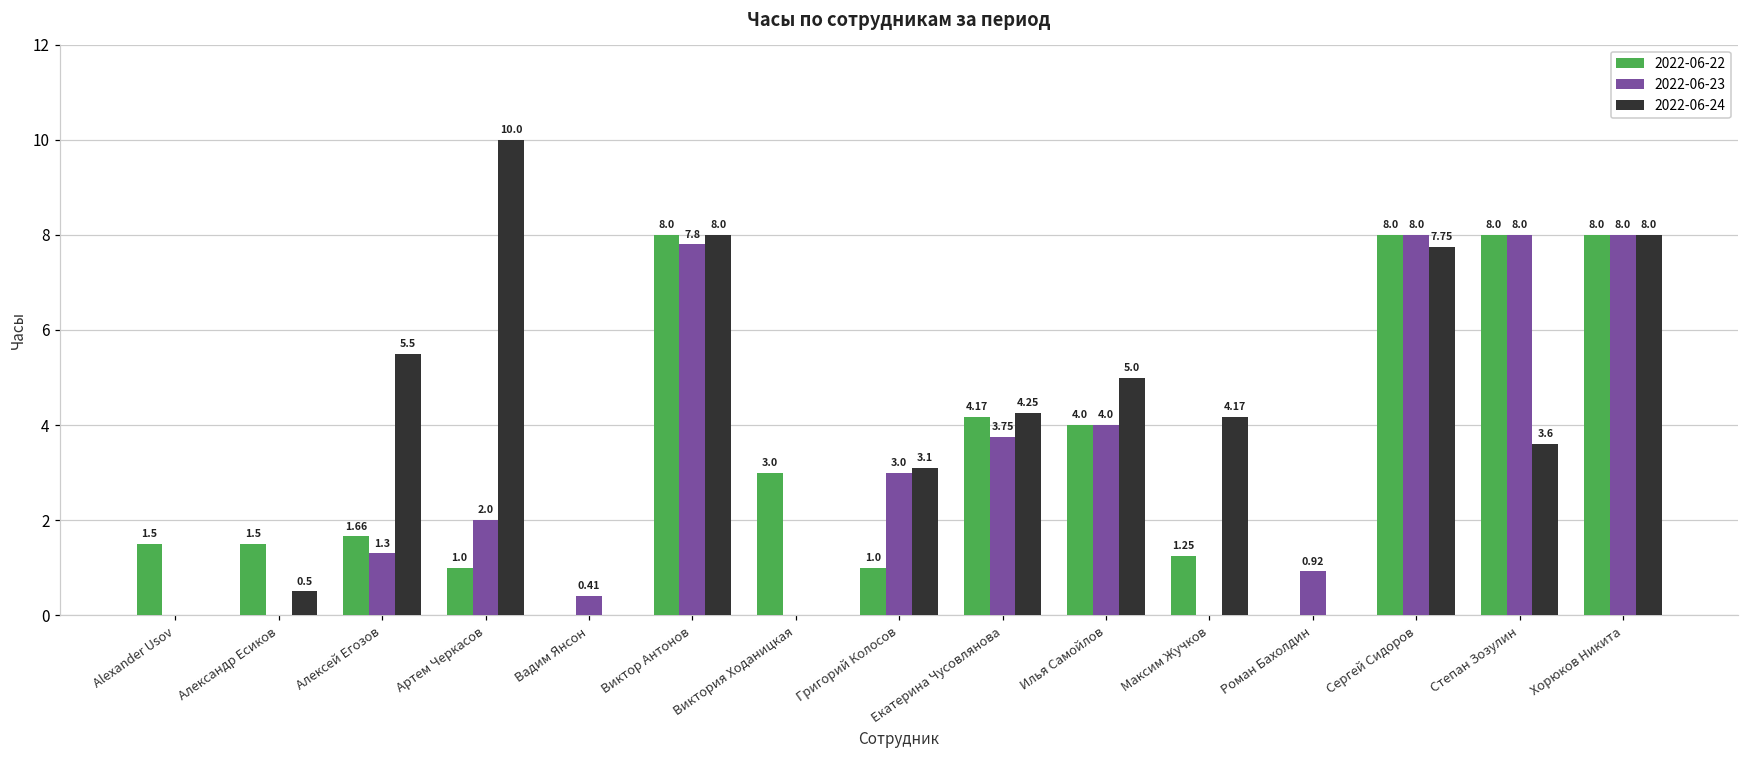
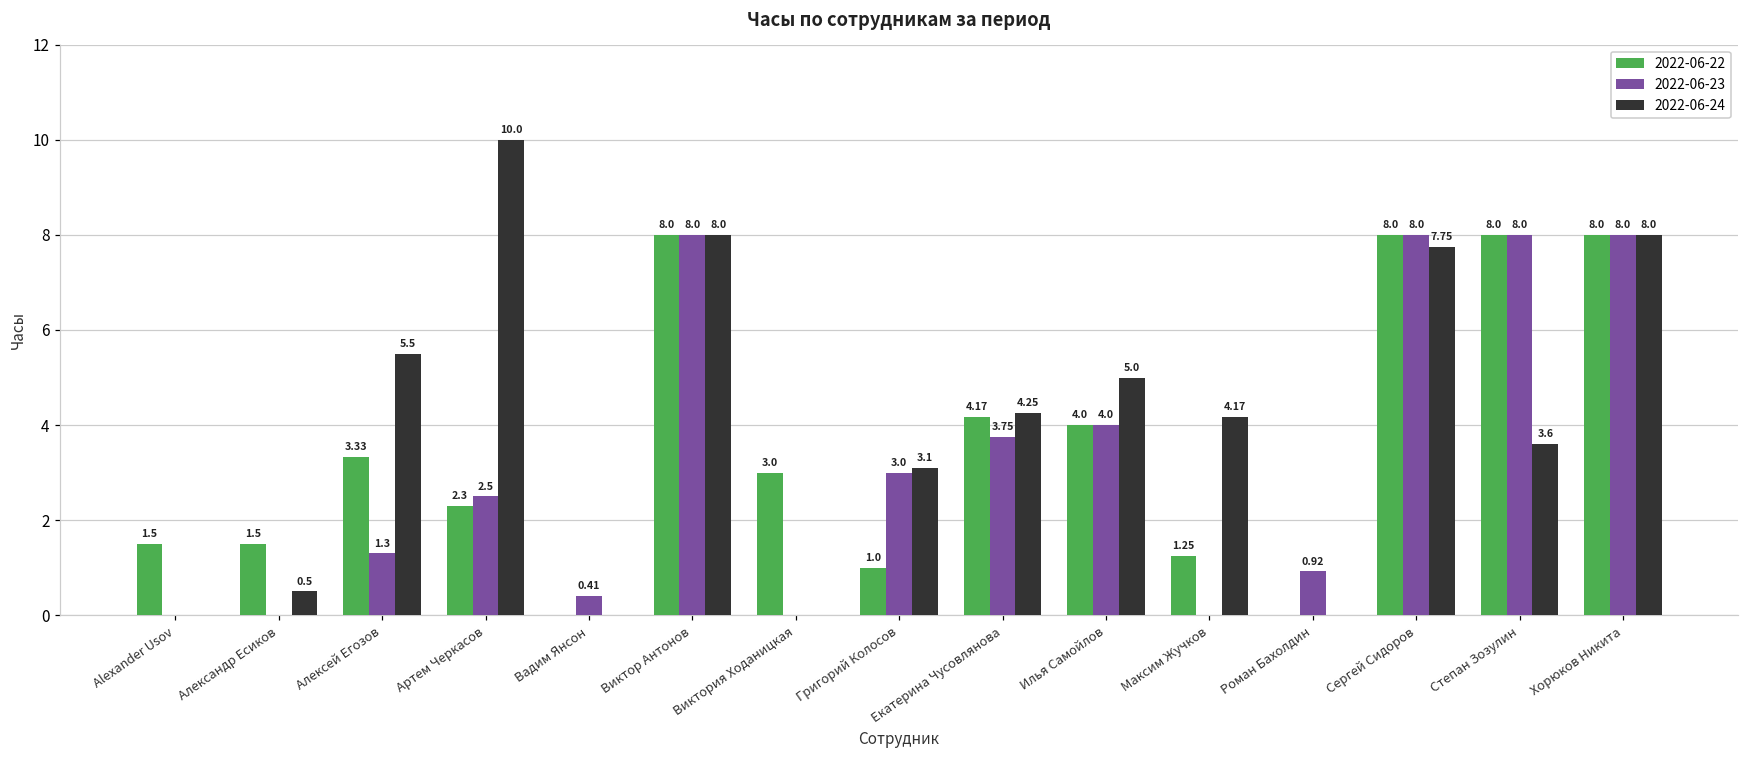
  {
    "2022-06-22": {
      "Alexander Usov": 1.5,
      "Александр Есиков": 1.5,
-     "Алексей Егозов": 1.66,
-     "Артем Черкасов": 1.0,
+     "Алексей Егозов": 3.33,
+     "Артем Черкасов": 2.3,
      "Виктор Антонов": 8.0,
      "Виктория Ходаницкая": 3.0,
      "Григорий Колосов": 1.0,
      "Екатерина Чусовлянова": 4.17,
      "Илья Самойлов": 4.0,
      "Максим Жучков": 1.25,
      "Сергей Сидоров": 8.0,
      "Степан Зозулин": 8.0,
      "Хорюков Никита": 8.0
    },
    "2022-06-23": {
      "Алексей Егозов": 1.3,
-     "Артем Черкасов": 2.0,
+     "Артем Черкасов": 2.5,
      "Вадим Янсон": 0.41,
-     "Виктор Антонов": 7.8,
+     "Виктор Антонов": 8.0,
      "Григорий Колосов": 3.0,
      "Екатерина Чусовлянова": 3.75,
      "Илья Самойлов": 4.0,
      "Роман Бахолдин": 0.92,
      "Сергей Сидоров": 8.0,
      "Степан Зозулин": 8.0,
      "Хорюков Никита": 8.0
    },
    "2022-06-24": {
      "Александр Есиков": 0.5,
      "Алексей Егозов": 5.5,
      "Артем Черкасов": 10.0,
      "Виктор Антонов": 8.0,
      "Григорий Колосов": 3.1,
      "Екатерина Чусовлянова": 4.25,
      "Илья Самойлов": 5.0,
      "Максим Жучков": 4.17,
      "Сергей Сидоров": 7.75,
      "Степан Зозулин": 3.6,
      "Хорюков Никита": 8.0
    }
  }
